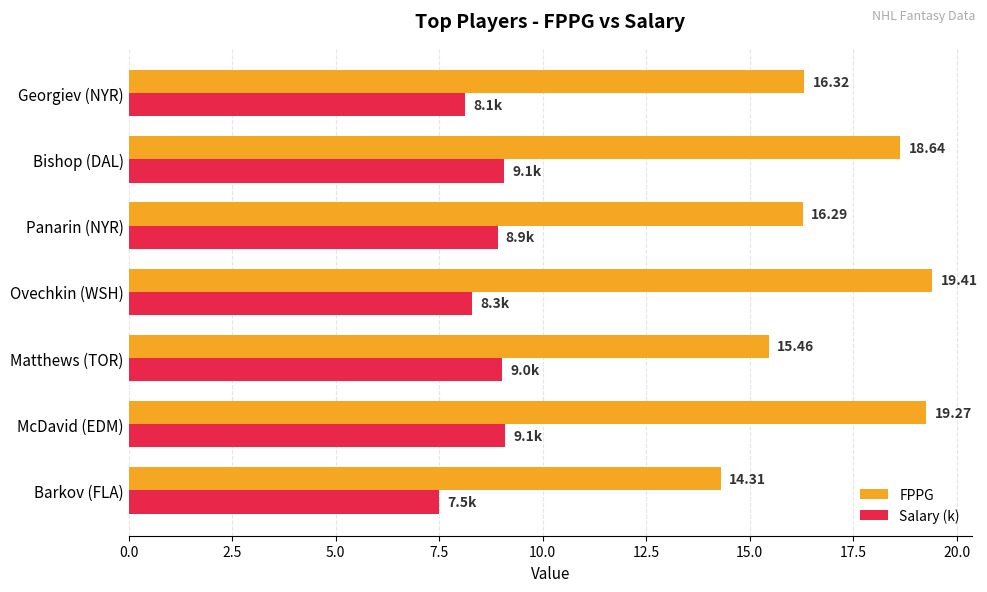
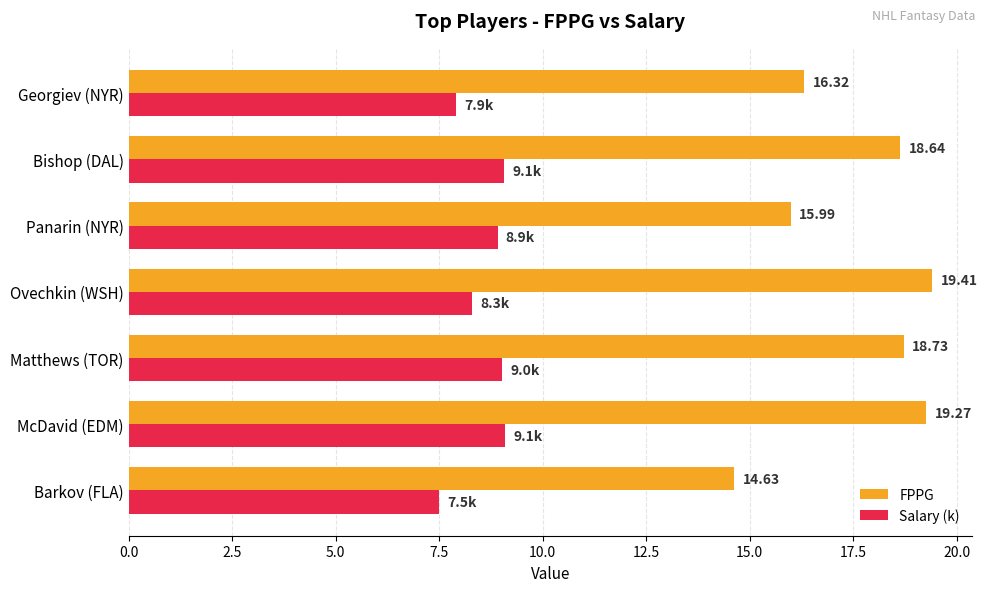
  {
    "FPPG": {
      "Georgiev (NYR)": "16.32",
      "Bishop (DAL)": "18.64",
-     "Panarin (NYR)": "16.29",
+     "Panarin (NYR)": "15.99",
      "Ovechkin (WSH)": "19.41",
-     "Matthews (TOR)": "15.46",
+     "Matthews (TOR)": "18.73",
      "McDavid (EDM)": "19.27",
-     "Barkov (FLA)": "14.31"
+     "Barkov (FLA)": "14.63"
    },
    "Salary (k)": {
-     "Georgiev (NYR)": "8.1k",
+     "Georgiev (NYR)": "7.9k",
      "Bishop (DAL)": "9.1k",
      "Panarin (NYR)": "8.9k",
      "Ovechkin (WSH)": "8.3k",
      "Matthews (TOR)": "9.0k",
      "McDavid (EDM)": "9.1k",
      "Barkov (FLA)": "7.5k"
    }
  }
